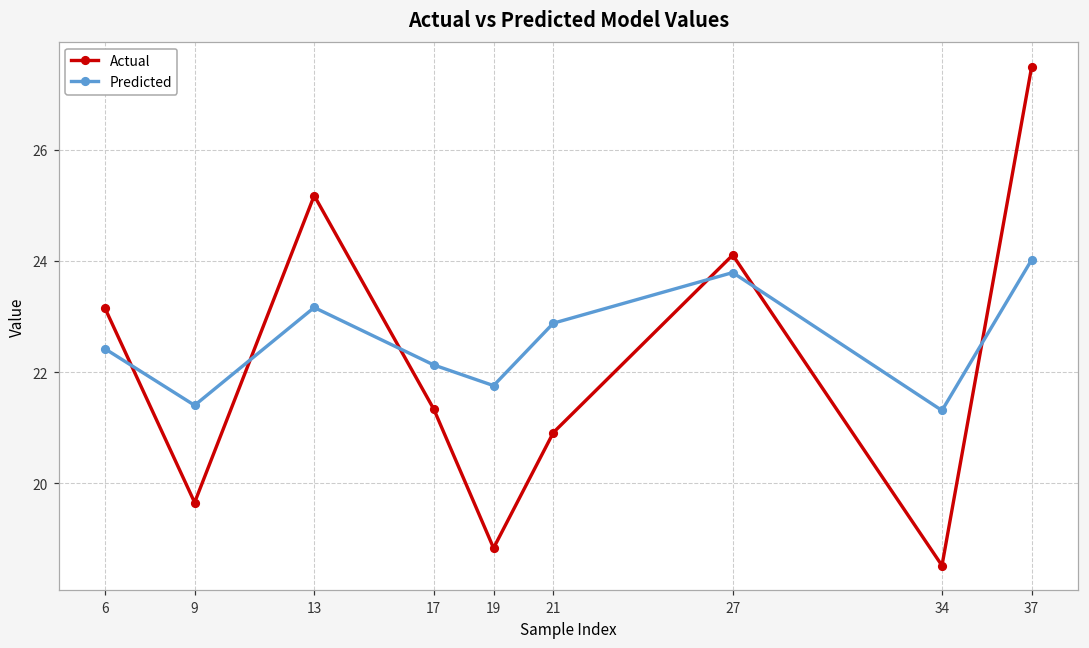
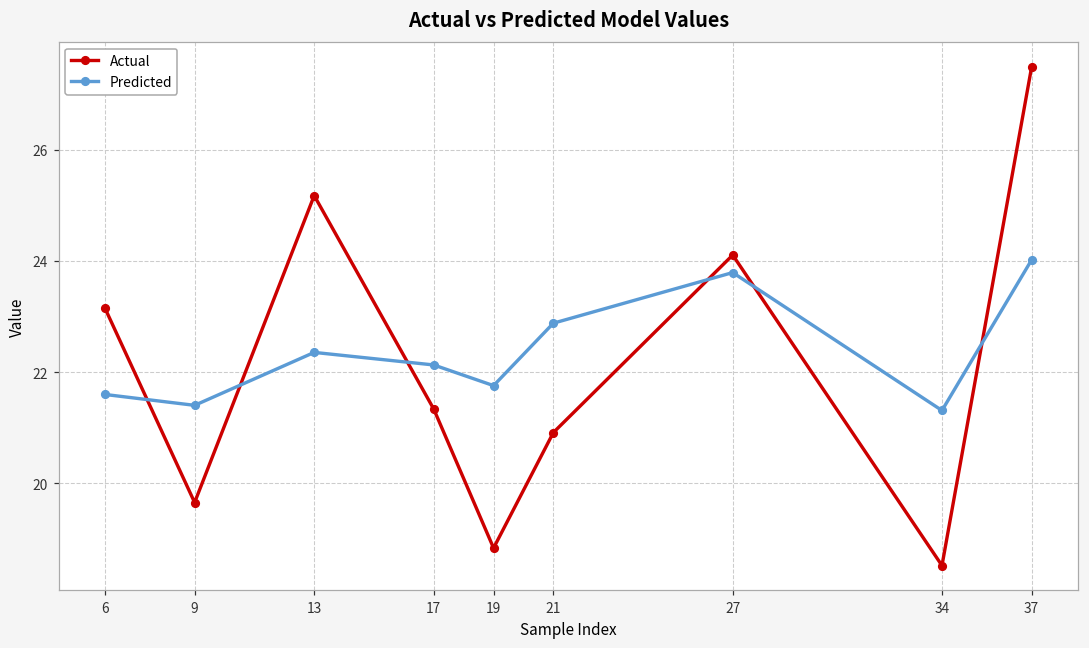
  {
    "Actual": {
      "6": 23.1,
      "9": 19.7,
      "13": 25.2,
      "17": 21.3,
      "19": 18.8,
      "21": 20.9,
      "27": 24.1,
      "34": 18.5,
      "37": 27.5
    },
    "Predicted": {
-     "6": 22.4,
+     "6": 21.6,
      "9": 21.4,
-     "13": 23.2,
+     "13": 22.4,
      "17": 22.1,
      "19": 21.8,
      "21": 22.9,
      "27": 23.8,
      "34": 21.3,
      "37": 24.0
    }
  }
